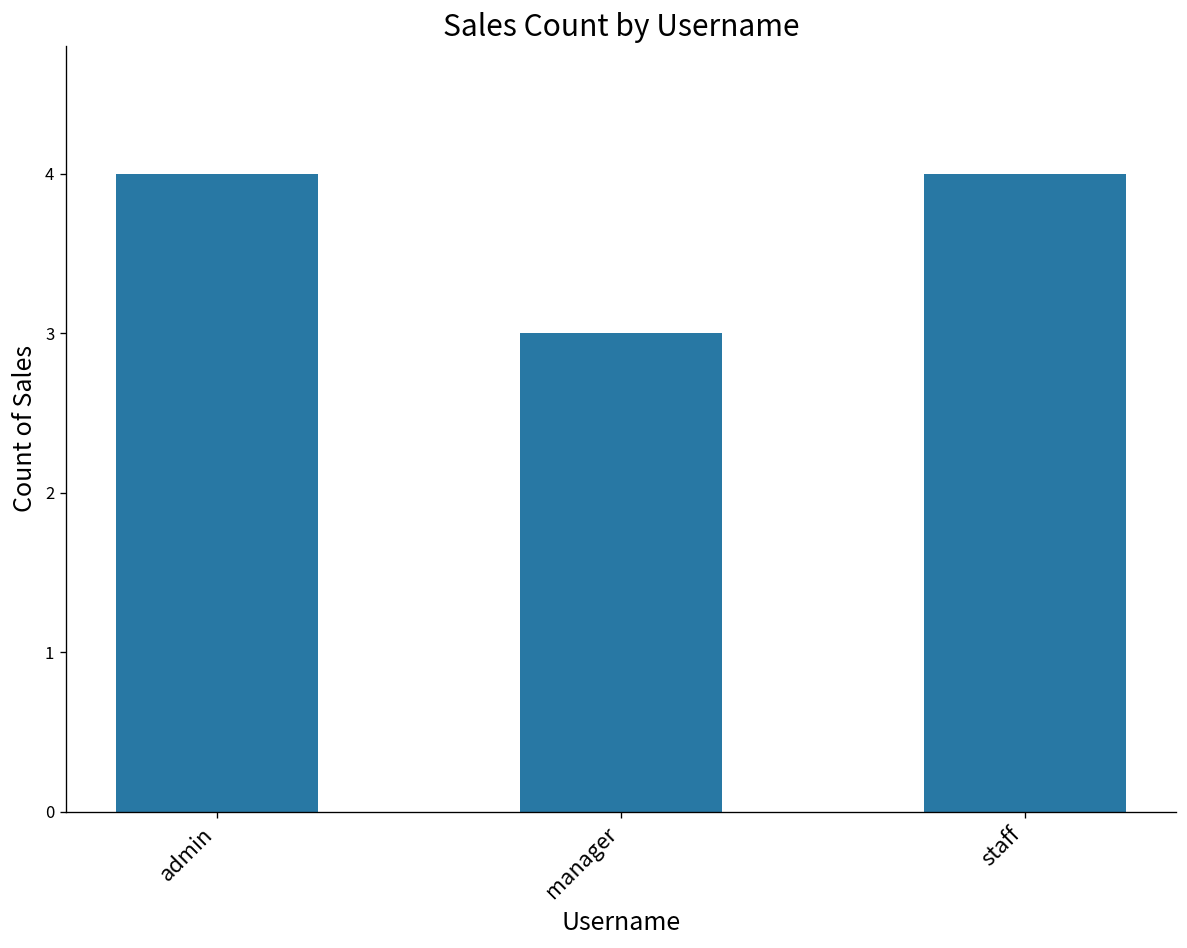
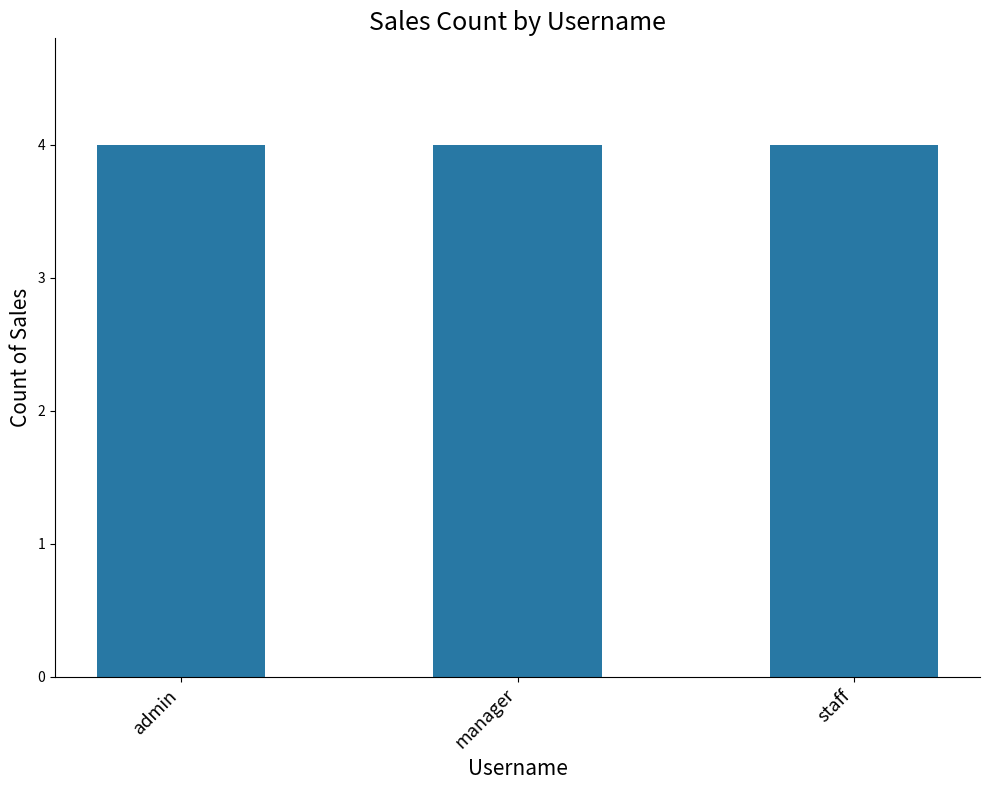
  {
    "admin": 4,
-   "manager": 3,
+   "manager": 4,
    "staff": 4
  }
